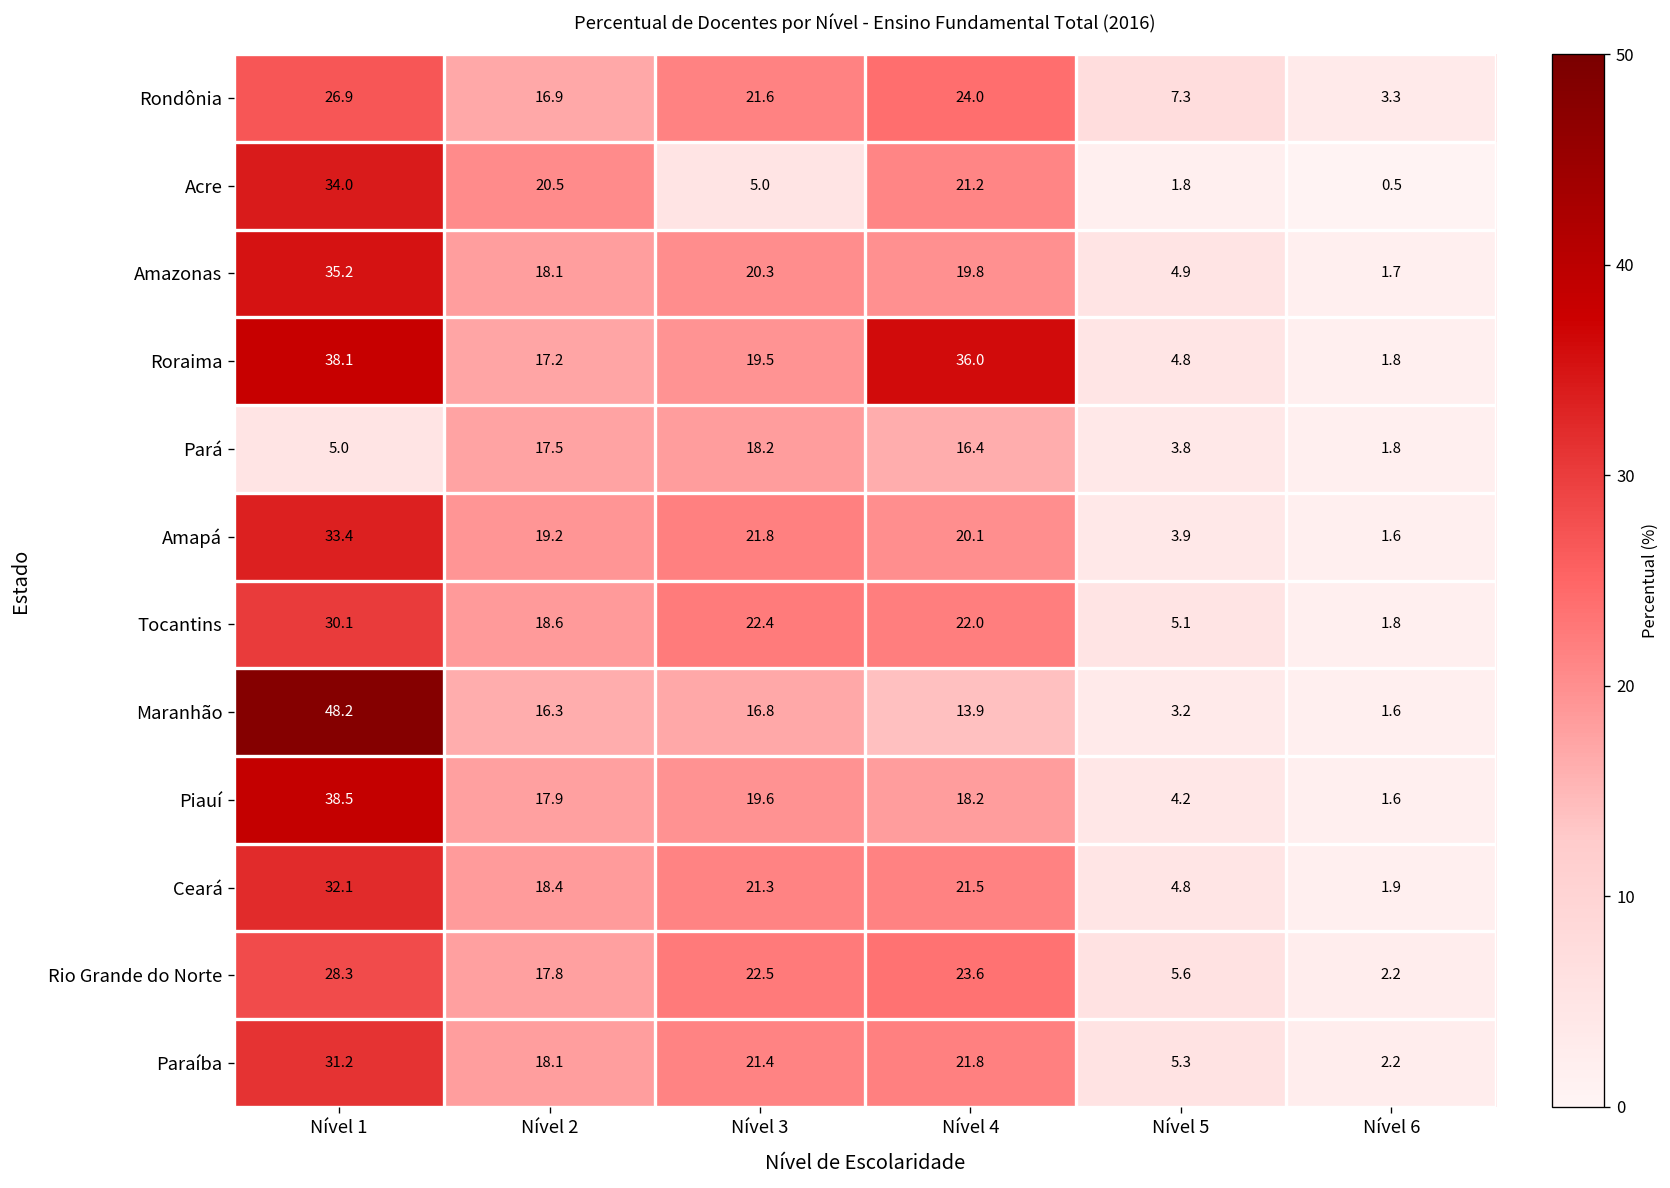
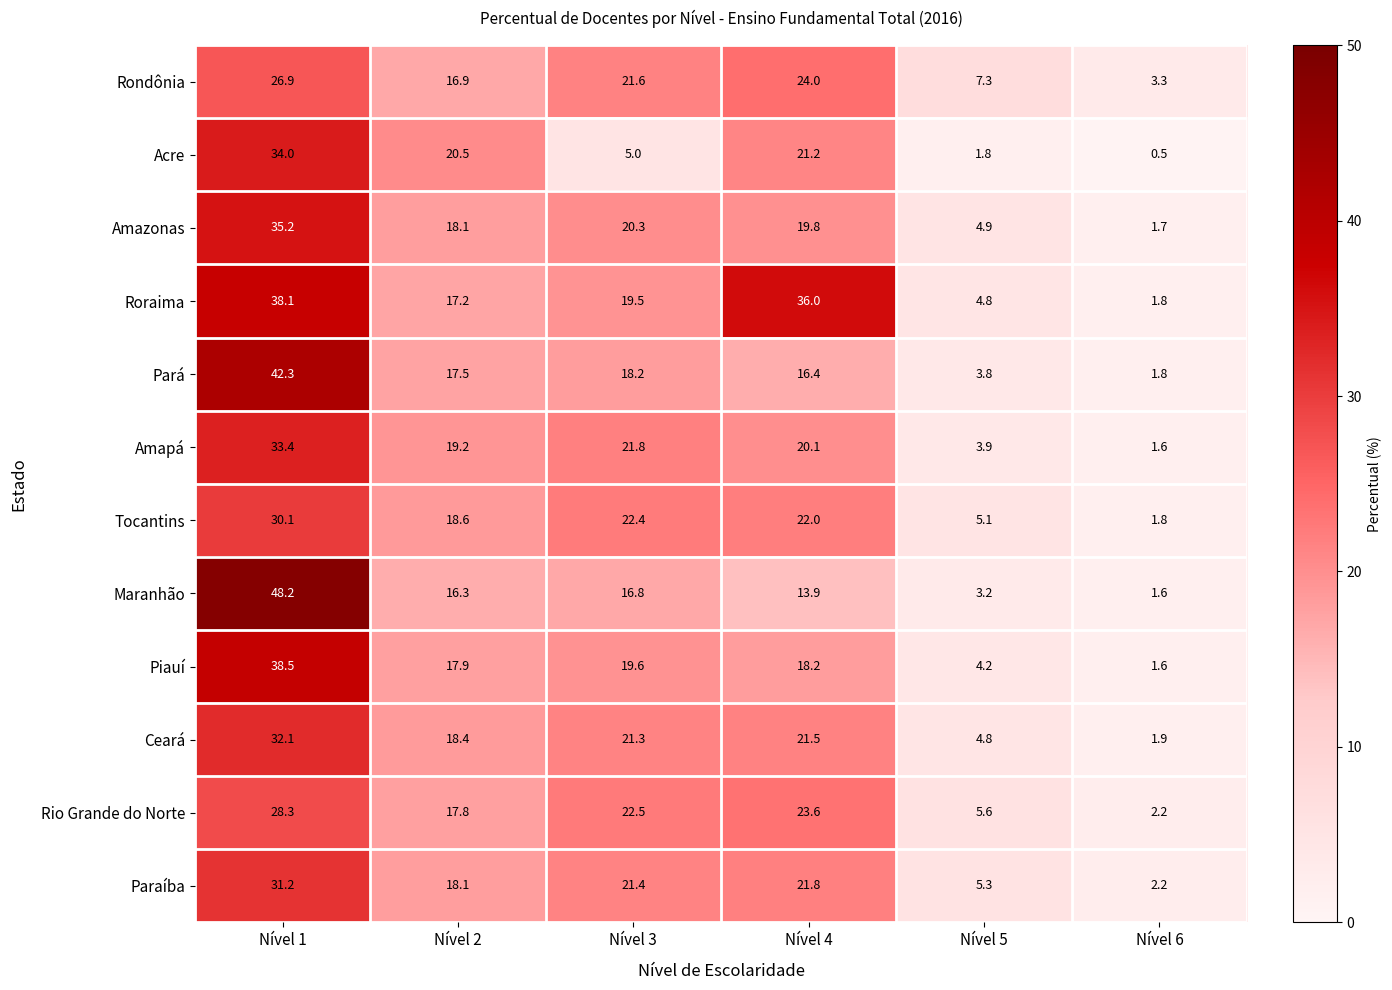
  {
    "Rondônia": {
      "Nível 1": 26.9,
      "Nível 2": 16.9,
      "Nível 3": 21.6,
      "Nível 4": 24.0,
      "Nível 5": 7.3,
      "Nível 6": 3.3
    },
    "Acre": {
      "Nível 1": 34.0,
      "Nível 2": 20.5,
      "Nível 3": 5.0,
      "Nível 4": 21.2,
      "Nível 5": 1.8,
      "Nível 6": 0.5
    },
    "Amazonas": {
      "Nível 1": 35.2,
      "Nível 2": 18.1,
      "Nível 3": 20.3,
      "Nível 4": 19.8,
      "Nível 5": 4.9,
      "Nível 6": 1.7
    },
    "Roraima": {
      "Nível 1": 38.1,
      "Nível 2": 17.2,
      "Nível 3": 19.5,
      "Nível 4": 36.0,
      "Nível 5": 4.8,
      "Nível 6": 1.8
    },
    "Pará": {
-     "Nível 1": 5.0,
+     "Nível 1": 42.3,
      "Nível 2": 17.5,
      "Nível 3": 18.2,
      "Nível 4": 16.4,
      "Nível 5": 3.8,
      "Nível 6": 1.8
    },
    "Amapá": {
      "Nível 1": 33.4,
      "Nível 2": 19.2,
      "Nível 3": 21.8,
      "Nível 4": 20.1,
      "Nível 5": 3.9,
      "Nível 6": 1.6
    },
    "Tocantins": {
      "Nível 1": 30.1,
      "Nível 2": 18.6,
      "Nível 3": 22.4,
      "Nível 4": 22.0,
      "Nível 5": 5.1,
      "Nível 6": 1.8
    },
    "Maranhão": {
      "Nível 1": 48.2,
      "Nível 2": 16.3,
      "Nível 3": 16.8,
      "Nível 4": 13.9,
      "Nível 5": 3.2,
      "Nível 6": 1.6
    },
    "Piauí": {
      "Nível 1": 38.5,
      "Nível 2": 17.9,
      "Nível 3": 19.6,
      "Nível 4": 18.2,
      "Nível 5": 4.2,
      "Nível 6": 1.6
    },
    "Ceará": {
      "Nível 1": 32.1,
      "Nível 2": 18.4,
      "Nível 3": 21.3,
      "Nível 4": 21.5,
      "Nível 5": 4.8,
      "Nível 6": 1.9
    },
    "Rio Grande do Norte": {
      "Nível 1": 28.3,
      "Nível 2": 17.8,
      "Nível 3": 22.5,
      "Nível 4": 23.6,
      "Nível 5": 5.6,
      "Nível 6": 2.2
    },
    "Paraíba": {
      "Nível 1": 31.2,
      "Nível 2": 18.1,
      "Nível 3": 21.4,
      "Nível 4": 21.8,
      "Nível 5": 5.3,
      "Nível 6": 2.2
    }
  }
